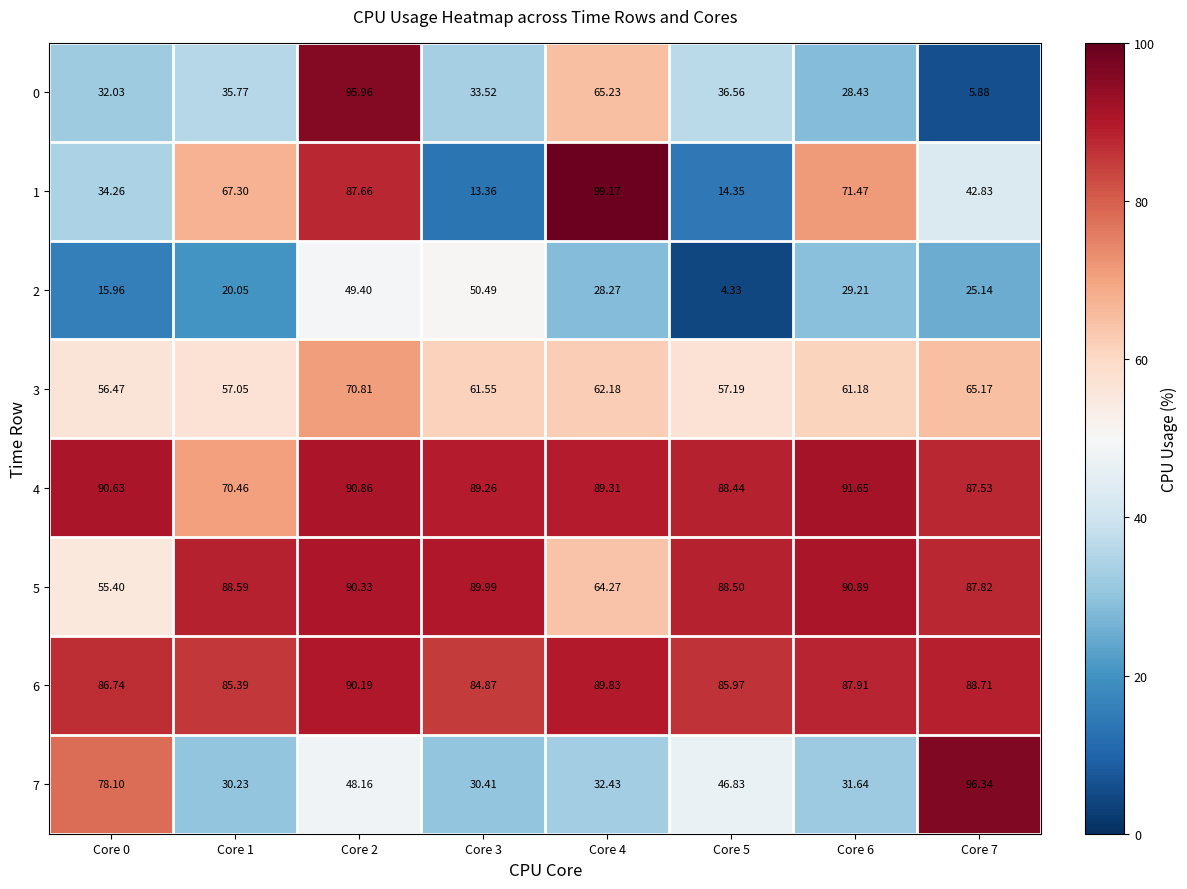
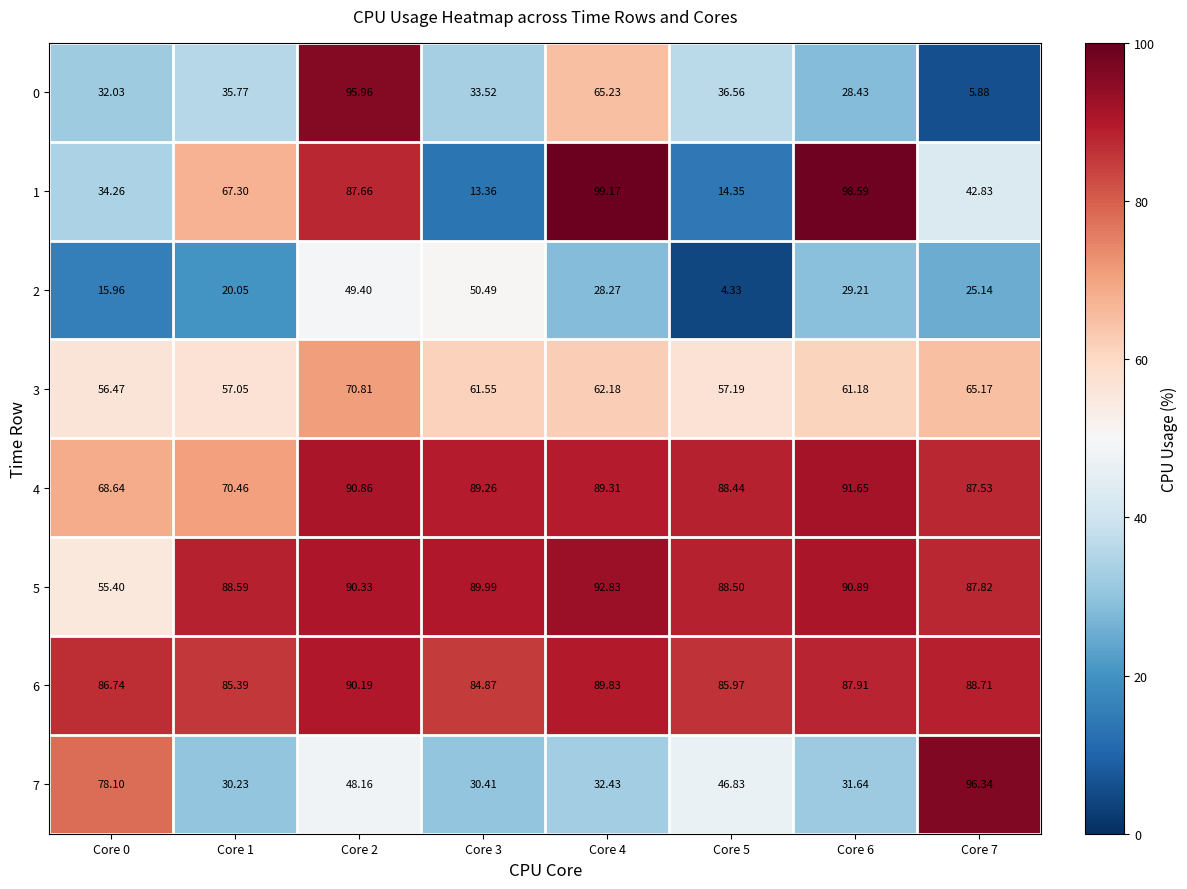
  {
    "0": {
      "Core 0": 32.03,
      "Core 1": 35.77,
      "Core 2": 95.96,
      "Core 3": 33.52,
      "Core 4": 65.23,
      "Core 5": 36.56,
      "Core 6": 28.43,
      "Core 7": 5.88
    },
    "1": {
      "Core 0": 34.26,
      "Core 1": 67.30,
      "Core 2": 87.66,
      "Core 3": 13.36,
      "Core 4": 99.17,
      "Core 5": 14.35,
-     "Core 6": 71.47,
+     "Core 6": 98.59,
      "Core 7": 42.83
    },
    "2": {
      "Core 0": 15.96,
      "Core 1": 20.05,
      "Core 2": 49.40,
      "Core 3": 50.49,
      "Core 4": 28.27,
      "Core 5": 4.33,
      "Core 6": 29.21,
      "Core 7": 25.14
    },
    "3": {
      "Core 0": 56.47,
      "Core 1": 57.05,
      "Core 2": 70.81,
      "Core 3": 61.55,
      "Core 4": 62.18,
      "Core 5": 57.19,
      "Core 6": 61.18,
      "Core 7": 65.17
    },
    "4": {
-     "Core 0": 90.63,
+     "Core 0": 68.64,
      "Core 1": 70.46,
      "Core 2": 90.86,
      "Core 3": 89.26,
      "Core 4": 89.31,
      "Core 5": 88.44,
      "Core 6": 91.65,
      "Core 7": 87.53
    },
    "5": {
      "Core 0": 55.40,
      "Core 1": 88.59,
      "Core 2": 90.33,
      "Core 3": 89.99,
-     "Core 4": 64.27,
+     "Core 4": 92.83,
      "Core 5": 88.50,
      "Core 6": 90.89,
      "Core 7": 87.82
    },
    "6": {
      "Core 0": 86.74,
      "Core 1": 85.39,
      "Core 2": 90.19,
      "Core 3": 84.87,
      "Core 4": 89.83,
      "Core 5": 85.97,
      "Core 6": 87.91,
      "Core 7": 88.71
    },
    "7": {
      "Core 0": 78.10,
      "Core 1": 30.23,
      "Core 2": 48.16,
      "Core 3": 30.41,
      "Core 4": 32.43,
      "Core 5": 46.83,
      "Core 6": 31.64,
      "Core 7": 96.34
    }
  }
